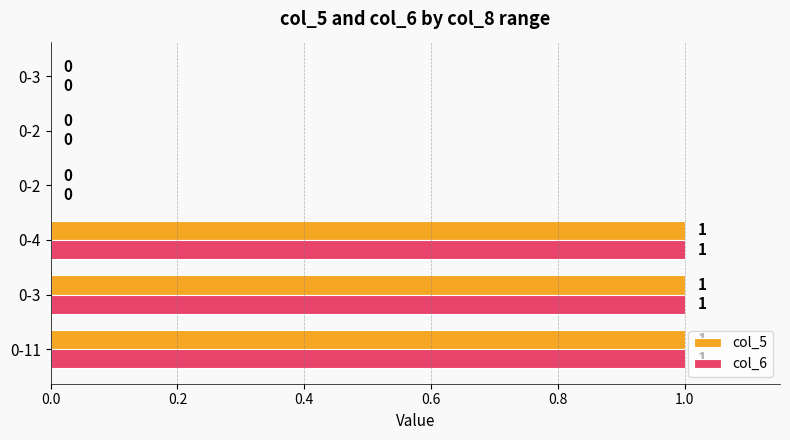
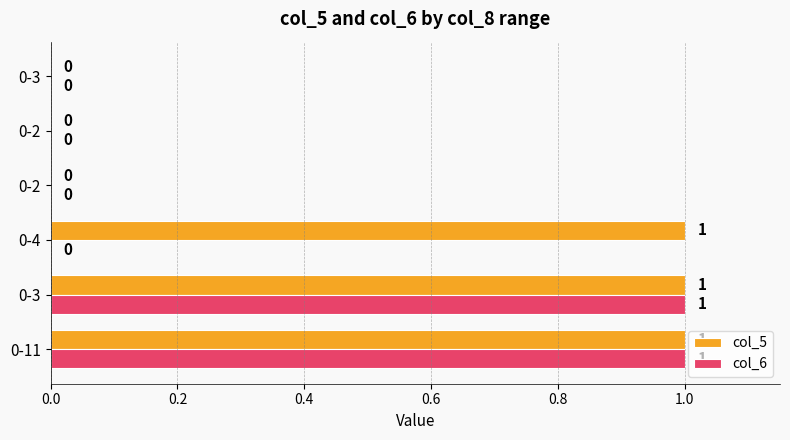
  {
    "col_5": {
      "0-4": 1
    },
    "col_6": {
-     "0-4": 1
+     "0-4": 0
    }
  }
